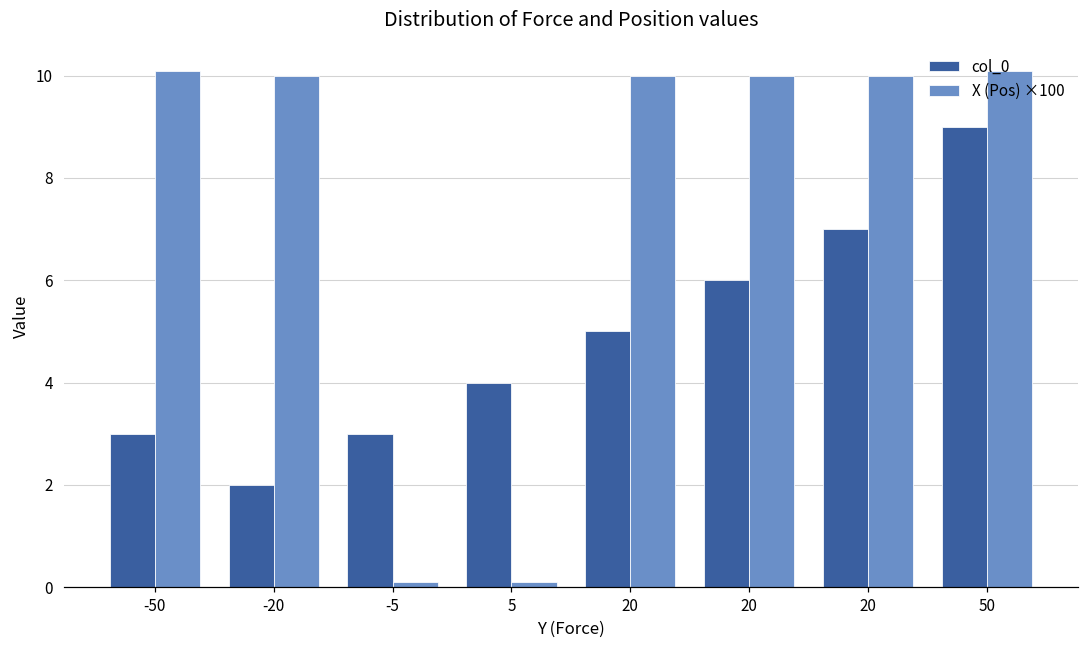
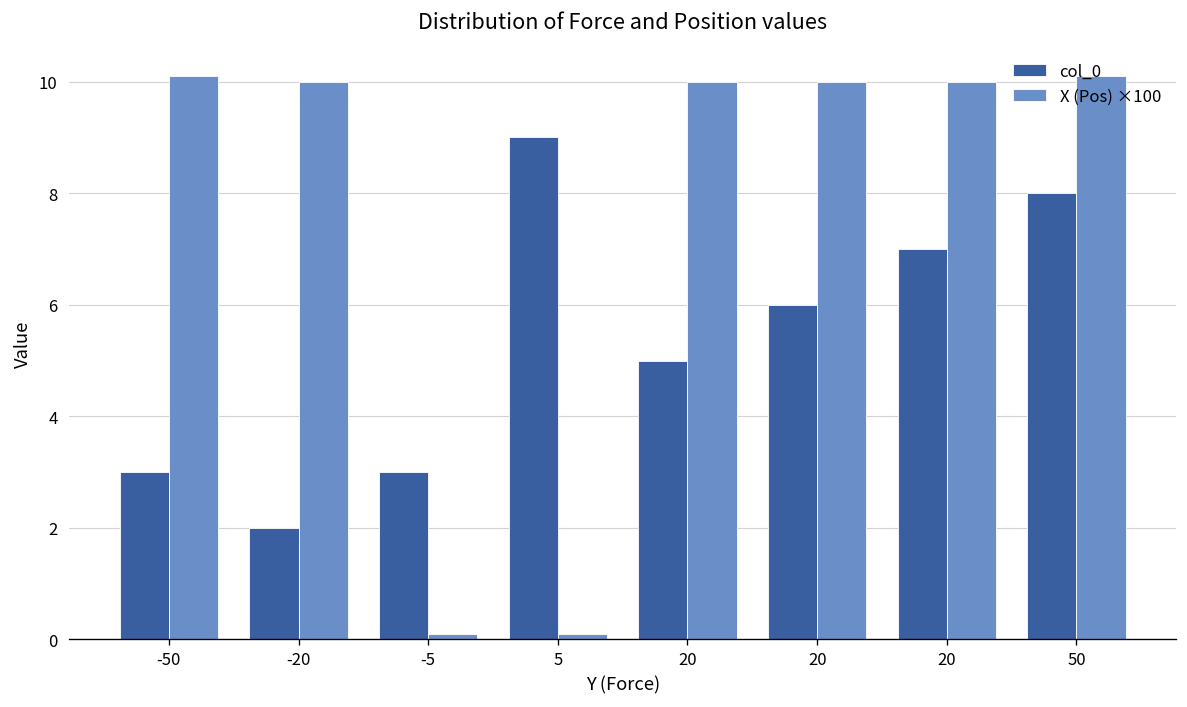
  {
    "col_0": {
      "-50": 3,
      "-20": 2,
      "-5": 3,
-     "5": 4,
-     "50": 9
+     "5": 9,
+     "50": 8
    },
    "X (Pos) ×100": {
      "-50": 10.1,
      "-20": 10,
      "-5": 0.1,
      "5": 0.1,
      "50": 10.1
    }
  }
